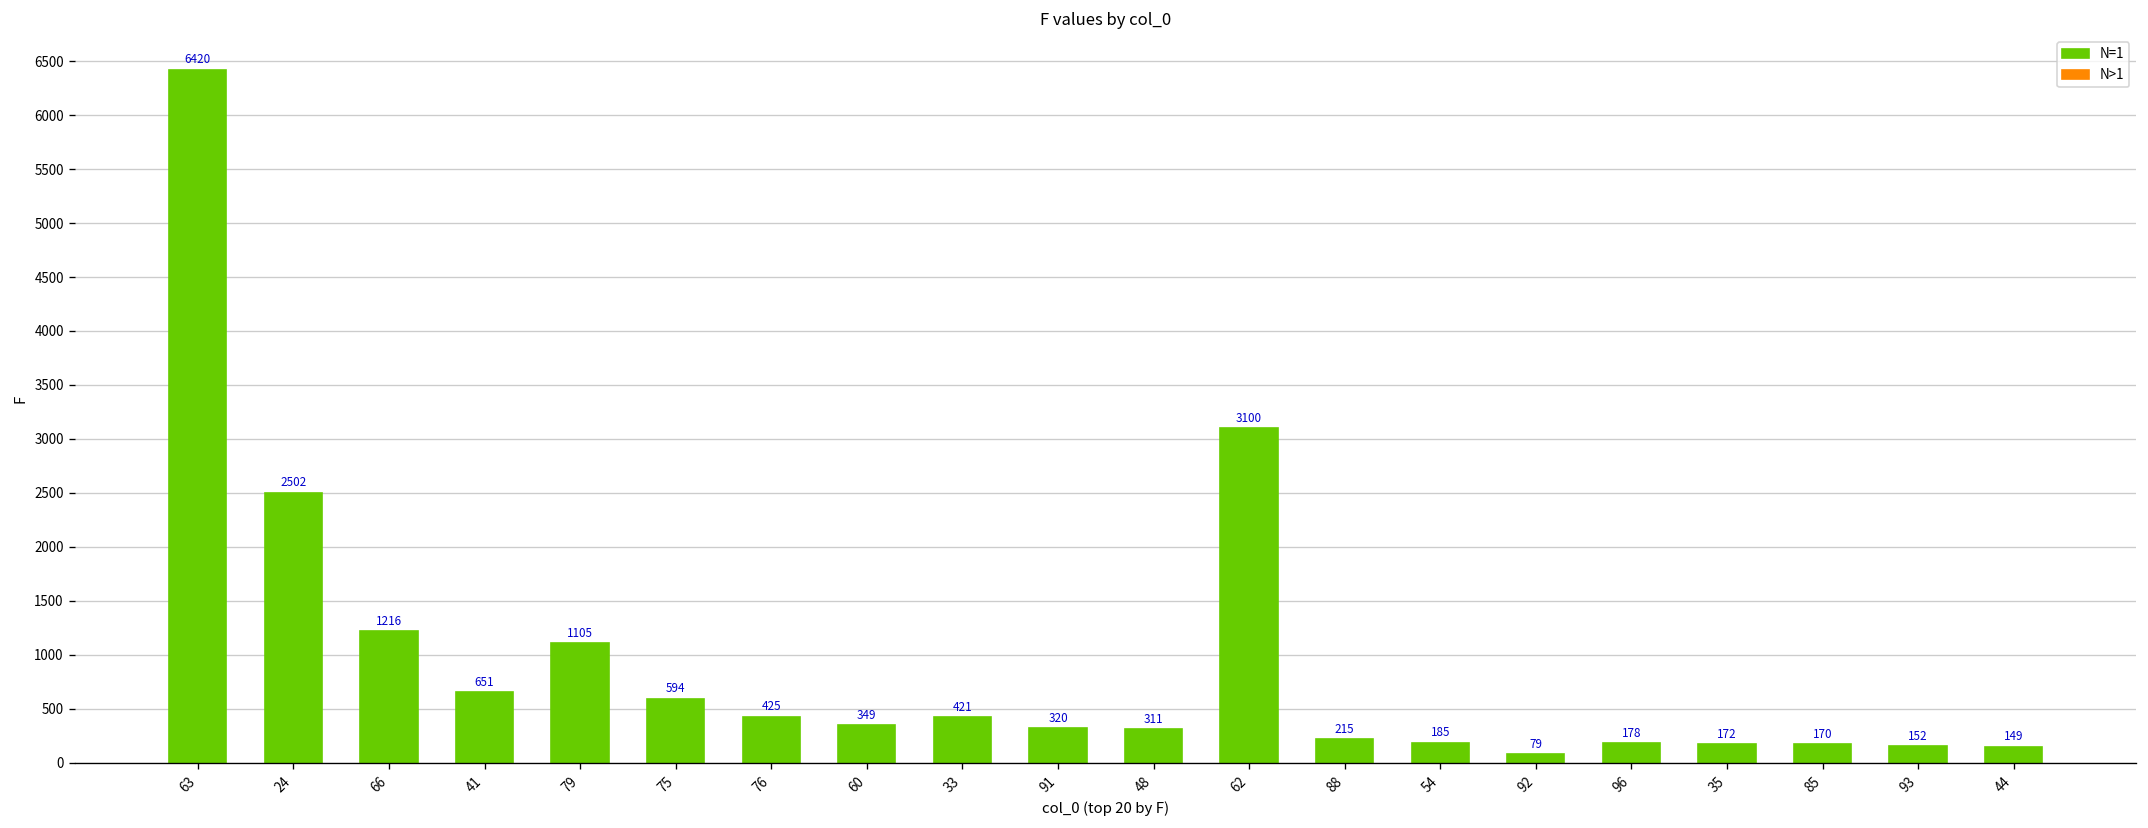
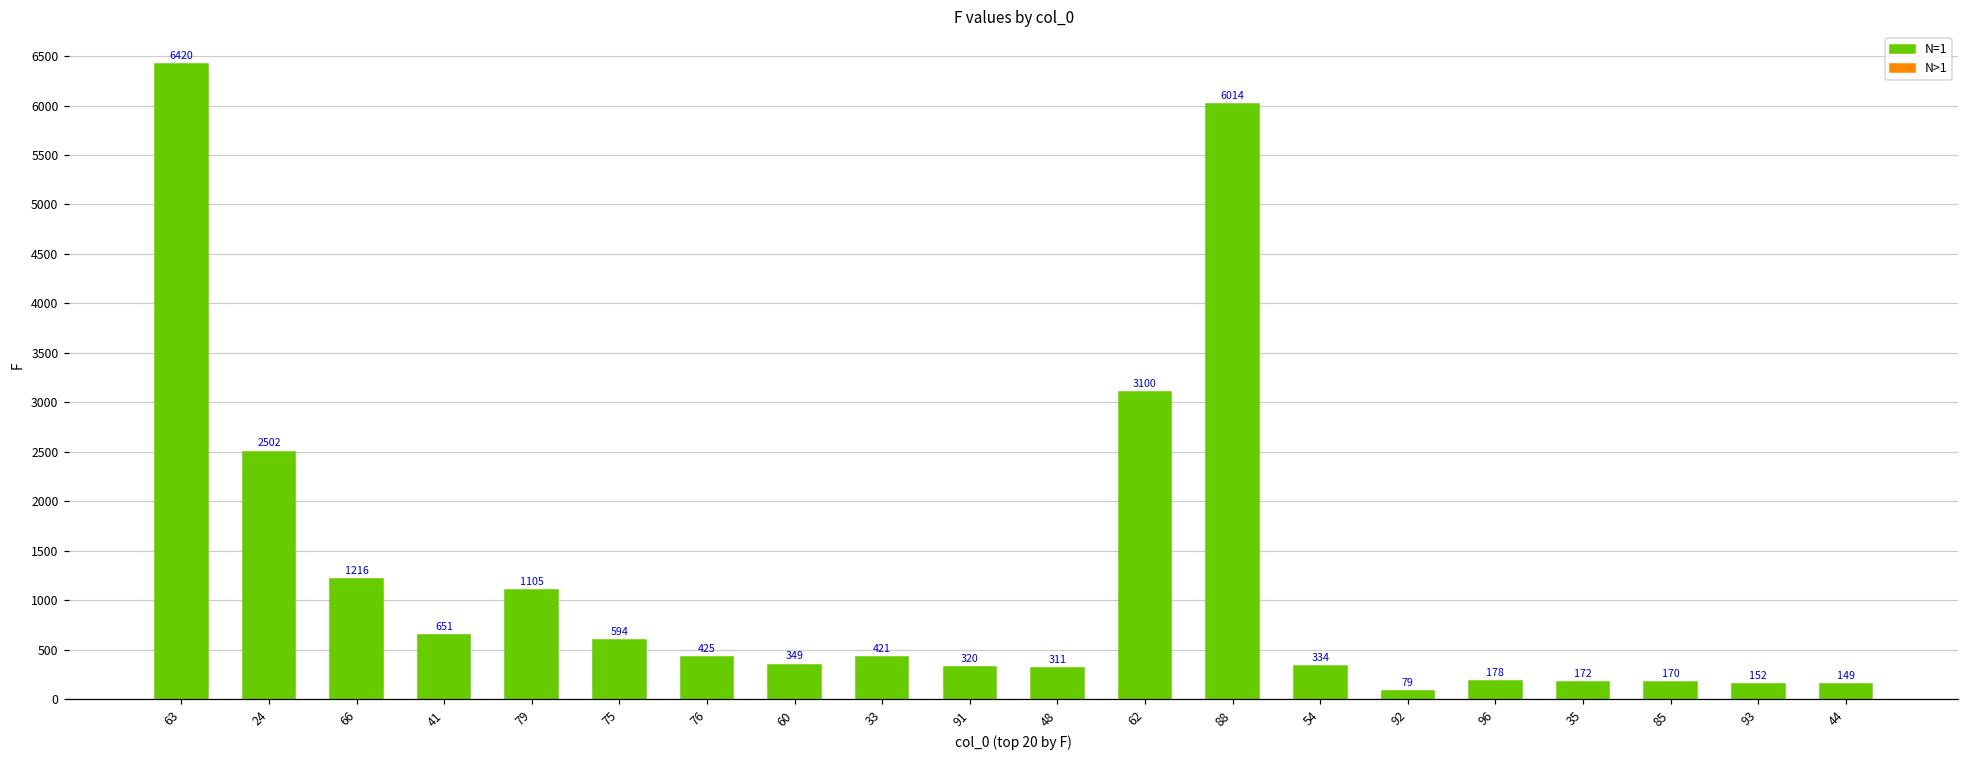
  {
    "63": 6420,
    "24": 2502,
    "66": 1216,
    "41": 651,
    "79": 1105,
    "75": 594,
    "76": 425,
    "60": 349,
    "33": 421,
    "91": 320,
    "48": 311,
    "62": 3100,
-   "88": 215,
-   "54": 185,
+   "88": 6014,
+   "54": 334,
    "92": 79,
    "96": 178,
    "35": 172,
    "85": 170,
    "93": 152,
    "44": 149
  }
